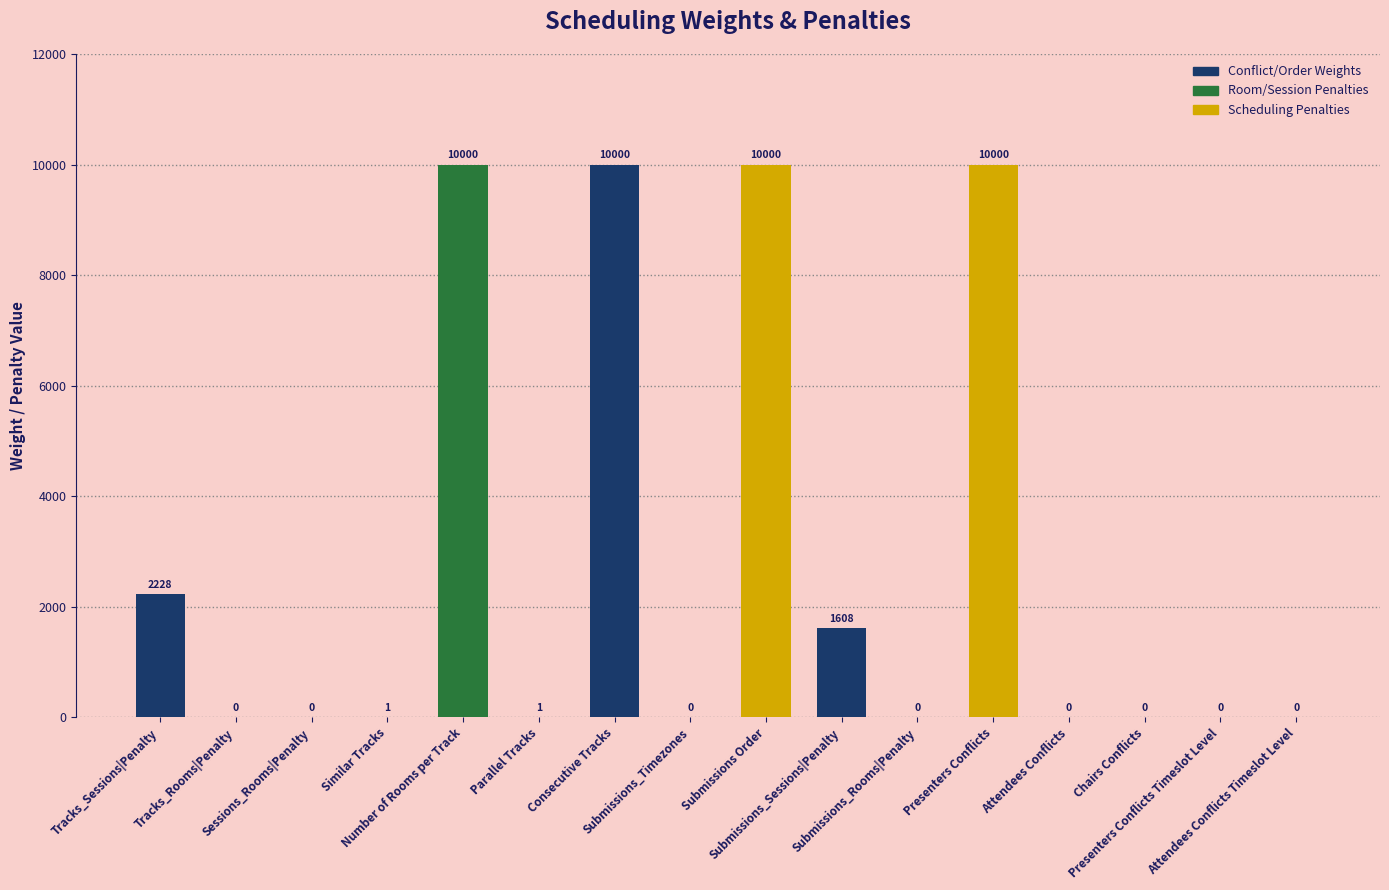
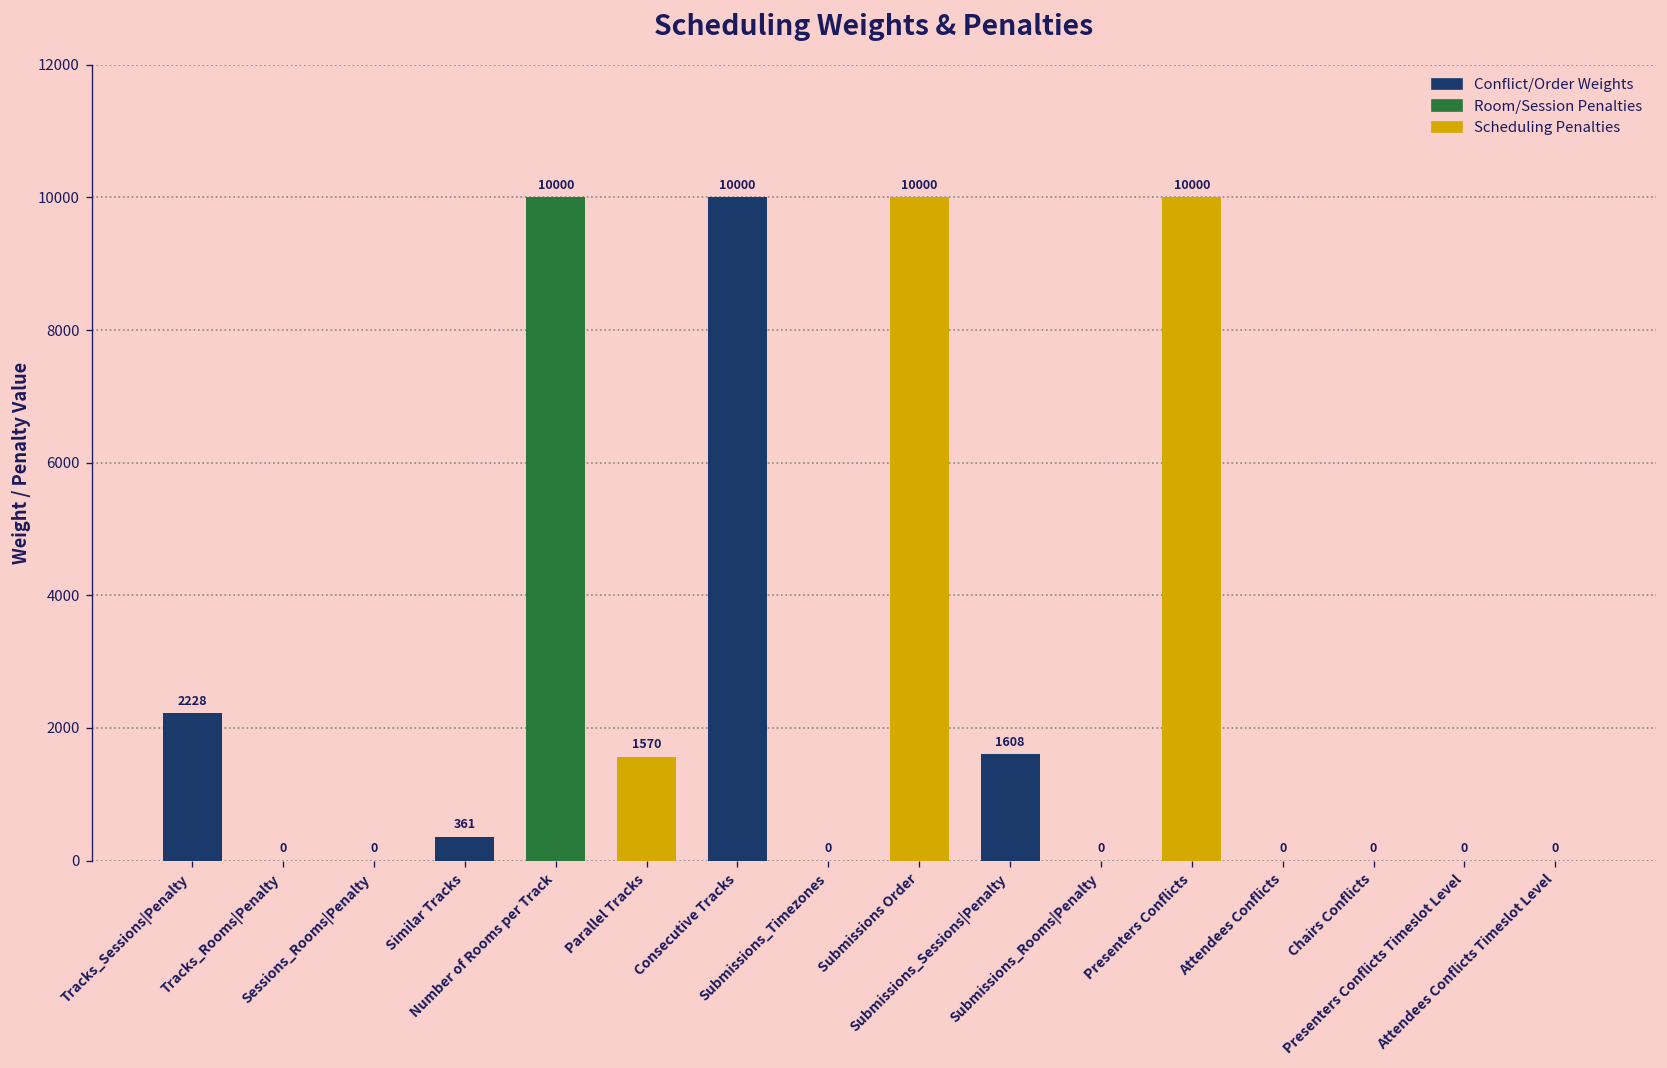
  {
    "Tracks_Sessions|Penalty": 2228,
    "Tracks_Rooms|Penalty": 0,
    "Sessions_Rooms|Penalty": 0,
-   "Similar Tracks": 1,
+   "Similar Tracks": 361,
    "Number of Rooms per Track": 10000,
-   "Parallel Tracks": 1,
+   "Parallel Tracks": 1570,
    "Consecutive Tracks": 10000,
    "Submissions_Timezones": 0,
    "Submissions Order": 10000,
    "Submissions_Sessions|Penalty": 1608,
    "Submissions_Rooms|Penalty": 0,
    "Presenters Conflicts": 10000,
    "Attendees Conflicts": 0,
    "Chairs Conflicts": 0,
    "Presenters Conflicts Timeslot Level": 0,
    "Attendees Conflicts Timeslot Level": 0
  }
